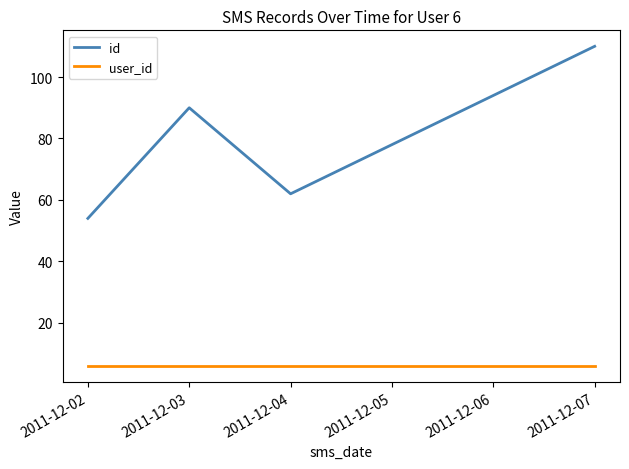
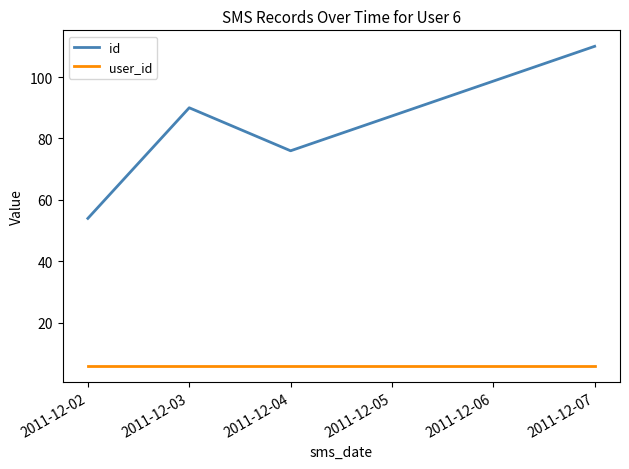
  {
    "id": {
      "2011-12-02": 54,
      "2011-12-03": 90,
-     "2011-12-04": 62,
+     "2011-12-04": 76,
      "2011-12-07": 110
    },
    "user_id": {
      "2011-12-02": 6,
      "2011-12-03": 6,
      "2011-12-04": 6,
      "2011-12-07": 6
    }
  }
